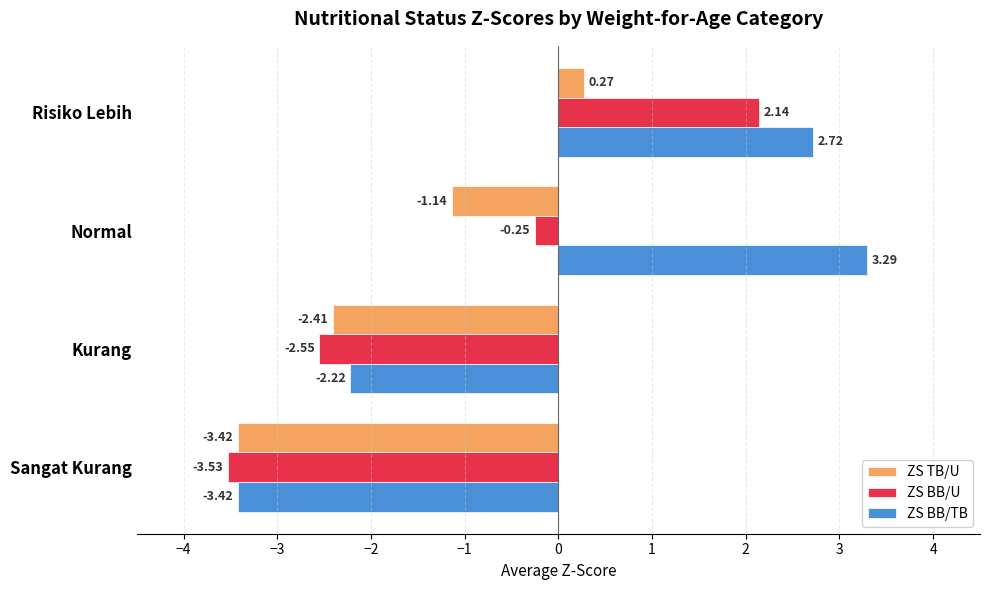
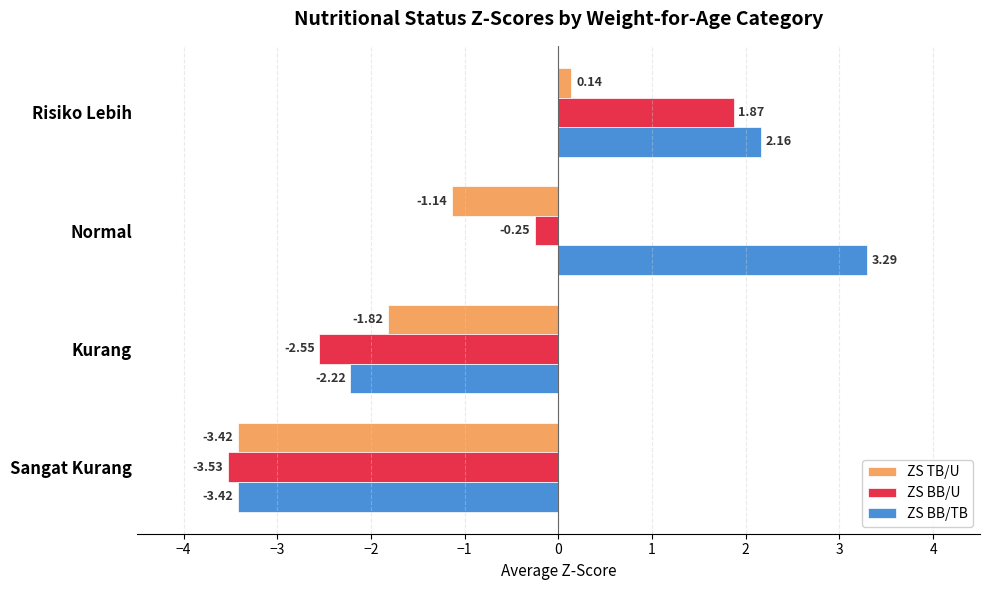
  {
    "ZS TB/U": {
-     "Risiko Lebih": 0.27,
+     "Risiko Lebih": 0.14,
      "Normal": -1.14,
-     "Kurang": -2.41,
+     "Kurang": -1.82,
      "Sangat Kurang": -3.42
    },
    "ZS BB/U": {
-     "Risiko Lebih": 2.14,
+     "Risiko Lebih": 1.87,
      "Normal": -0.25,
      "Kurang": -2.55,
      "Sangat Kurang": -3.53
    },
    "ZS BB/TB": {
-     "Risiko Lebih": 2.72,
+     "Risiko Lebih": 2.16,
      "Normal": 3.29,
      "Kurang": -2.22,
      "Sangat Kurang": -3.42
    }
  }
